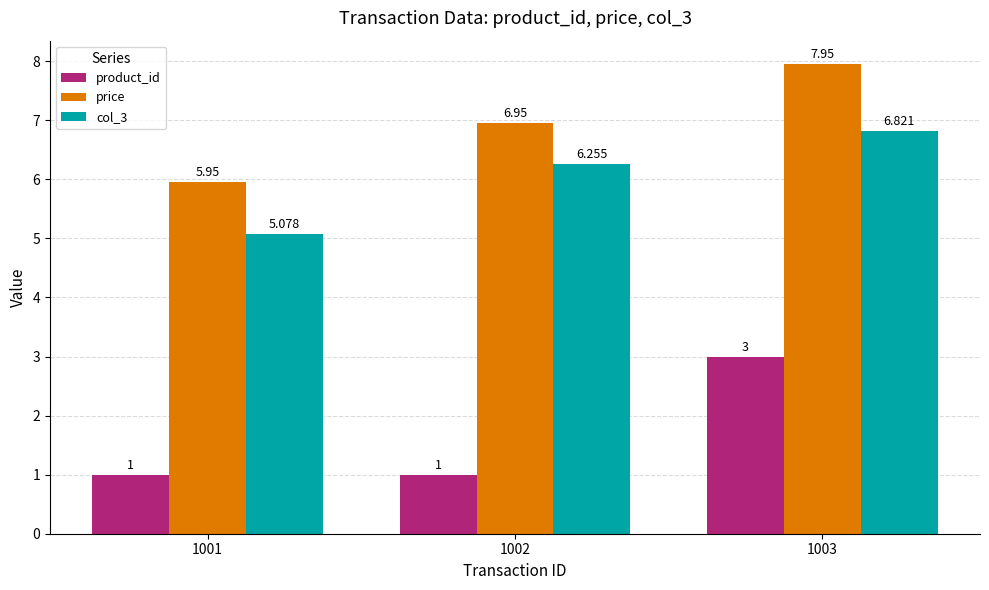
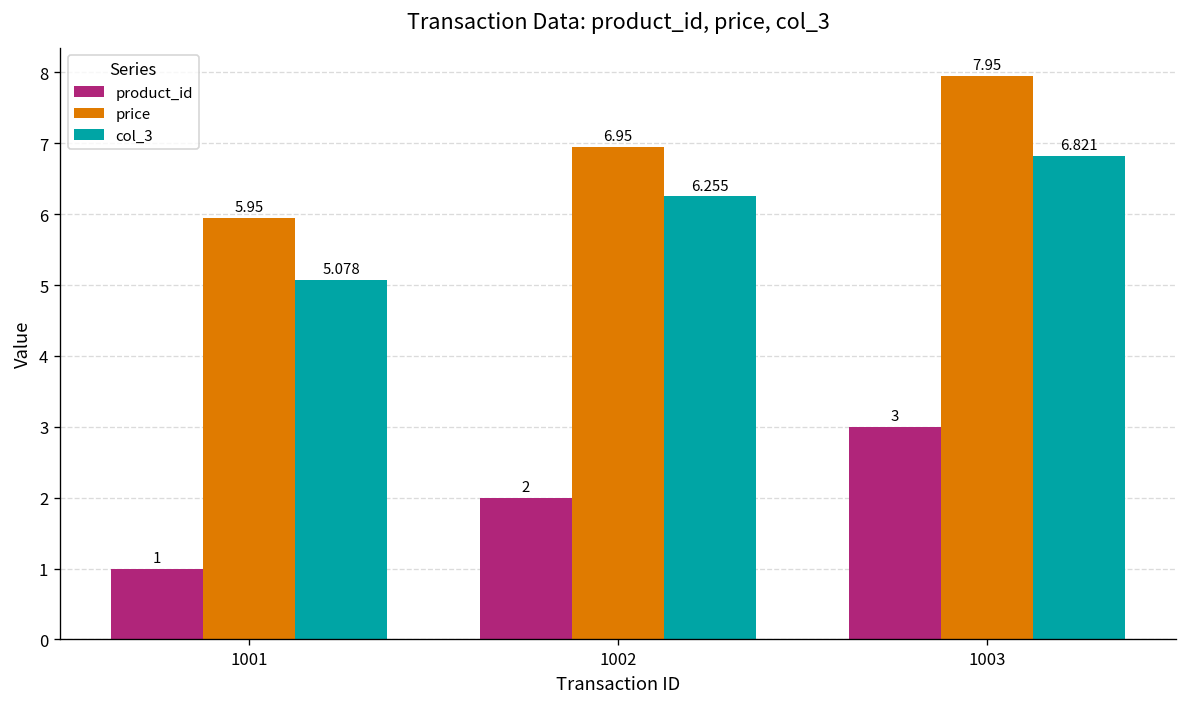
  {
    "product_id": {
      "1001": 1,
-     "1002": 1,
+     "1002": 2,
      "1003": 3
    },
    "price": {
      "1001": 5.95,
      "1002": 6.95,
      "1003": 7.95
    },
    "col_3": {
      "1001": 5.078,
      "1002": 6.255,
      "1003": 6.821
    }
  }
